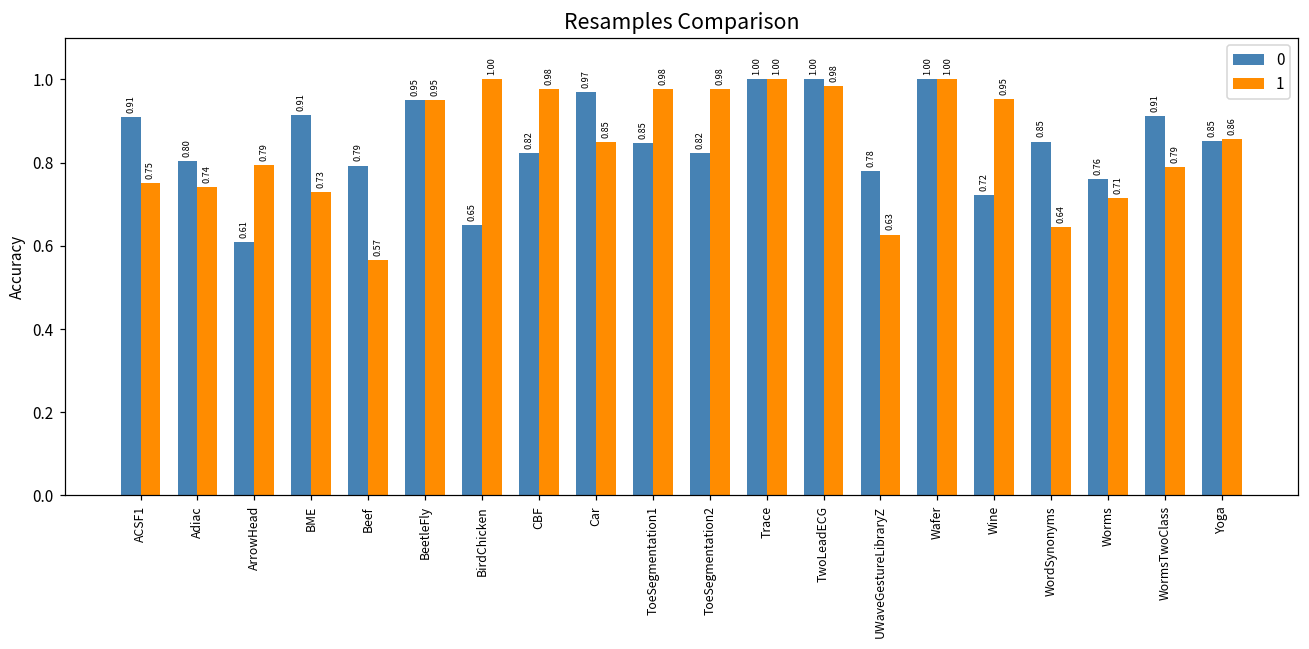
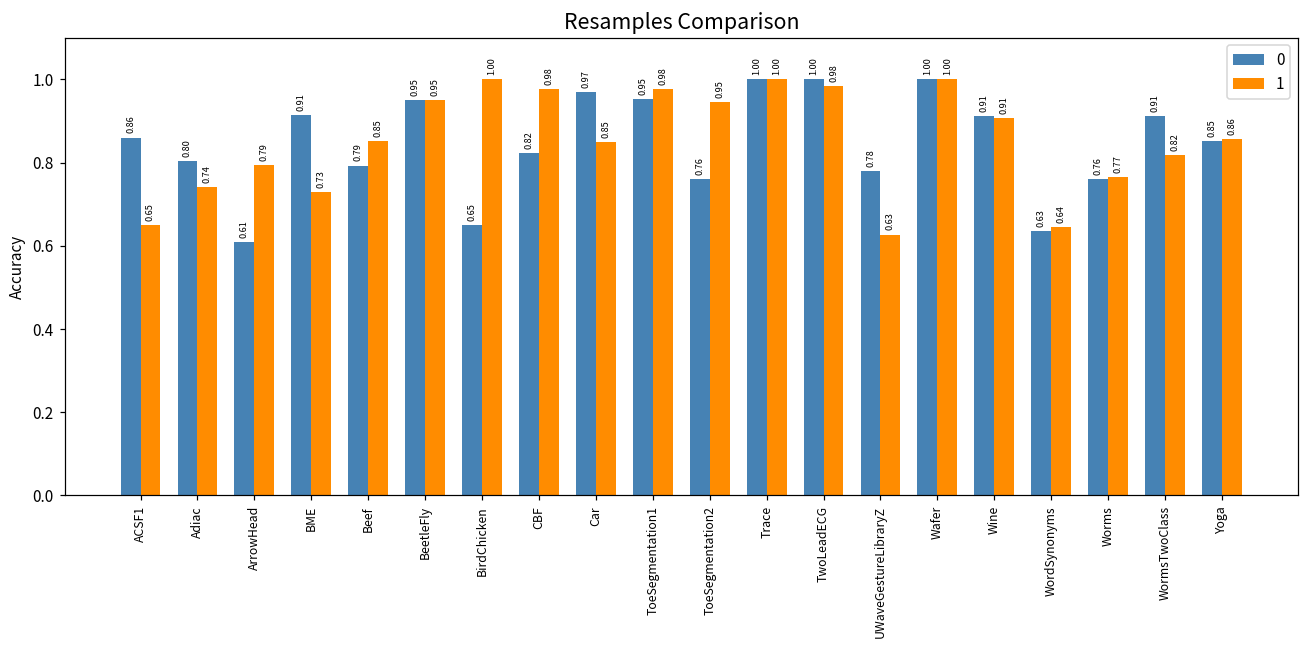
  {
    "0": {
-     "ACSF1": 0.91,
+     "ACSF1": 0.86,
      "Adiac": 0.80,
      "ArrowHead": 0.61,
      "BME": 0.91,
      "Beef": 0.79,
      "BeetleFly": 0.95,
      "BirdChicken": 0.65,
      "CBF": 0.82,
      "Car": 0.97,
-     "ToeSegmentation1": 0.85,
-     "ToeSegmentation2": 0.82,
+     "ToeSegmentation1": 0.95,
+     "ToeSegmentation2": 0.76,
      "Trace": 1.00,
      "TwoLeadECG": 1.00,
      "UWaveGestureLibraryZ": 0.78,
      "Wafer": 1.00,
-     "Wine": 0.72,
-     "WordSynonyms": 0.85,
+     "Wine": 0.91,
+     "WordSynonyms": 0.63,
      "Worms": 0.76,
      "WormsTwoClass": 0.91,
      "Yoga": 0.85
    },
    "1": {
-     "ACSF1": 0.75,
+     "ACSF1": 0.65,
      "Adiac": 0.74,
      "ArrowHead": 0.79,
      "BME": 0.73,
-     "Beef": 0.57,
+     "Beef": 0.85,
      "BeetleFly": 0.95,
      "BirdChicken": 1.00,
      "CBF": 0.98,
      "Car": 0.85,
      "ToeSegmentation1": 0.98,
-     "ToeSegmentation2": 0.98,
+     "ToeSegmentation2": 0.95,
      "Trace": 1.00,
      "TwoLeadECG": 0.98,
      "UWaveGestureLibraryZ": 0.63,
      "Wafer": 1.00,
-     "Wine": 0.95,
+     "Wine": 0.91,
      "WordSynonyms": 0.64,
-     "Worms": 0.71,
-     "WormsTwoClass": 0.79,
+     "Worms": 0.77,
+     "WormsTwoClass": 0.82,
      "Yoga": 0.86
    }
  }
